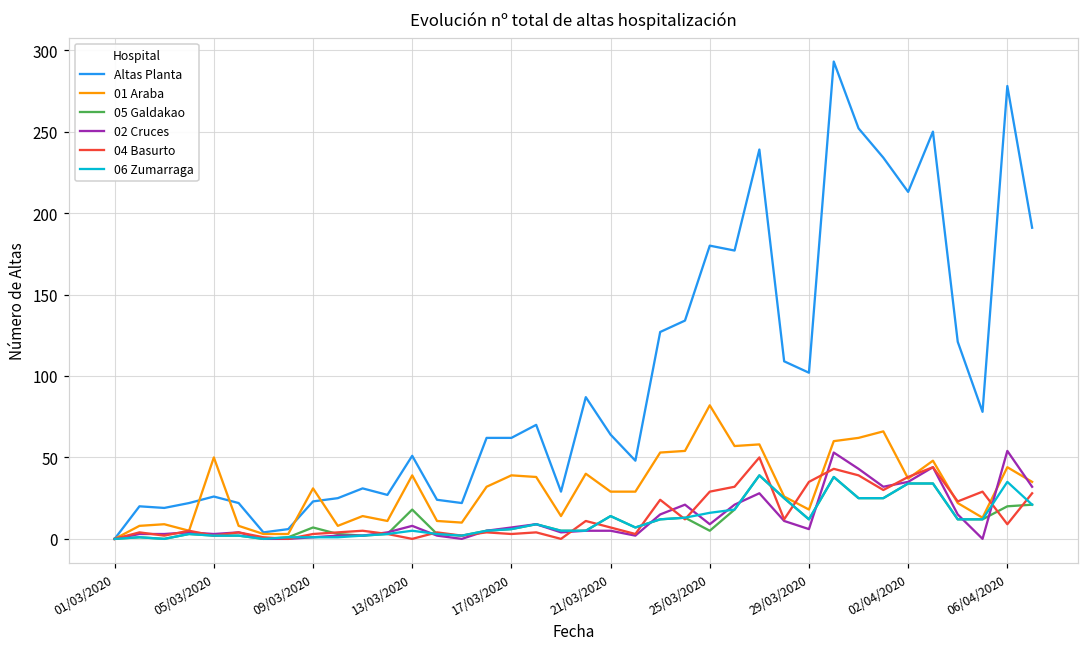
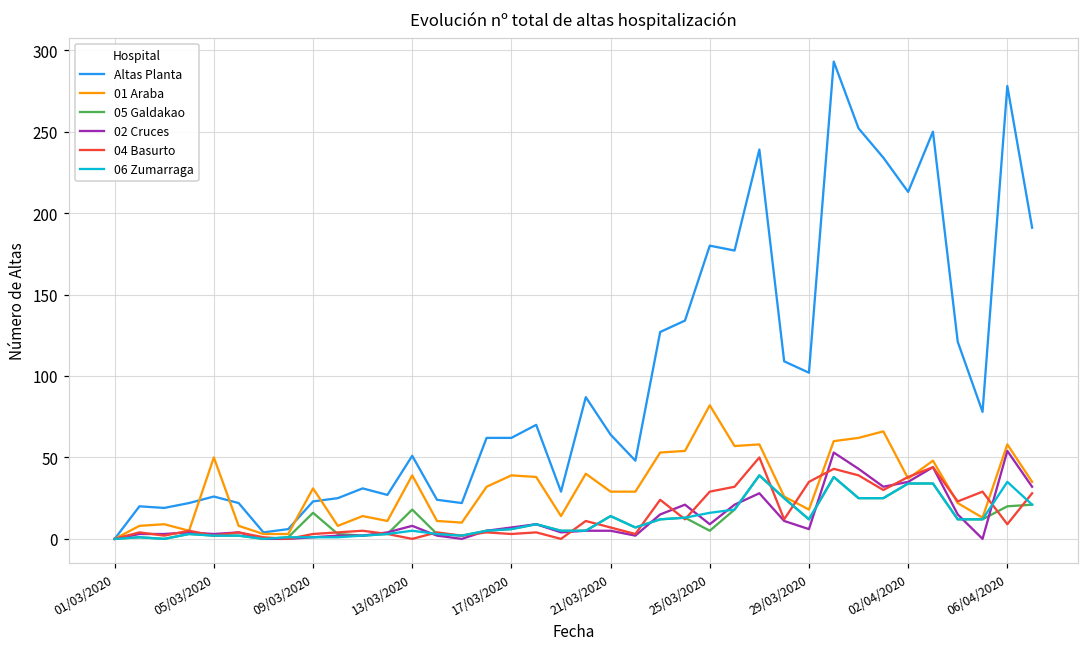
  {
    "01 Araba": {
      "05/03/2020": 50,
      "09/03/2020": 31,
      "13/03/2020": 39,
      "17/03/2020": 39,
      "21/03/2020": 29,
      "25/03/2020": 82,
      "29/03/2020": 18,
-     "06/04/2020": 44
+     "06/04/2020": 58
    },
    "05 Galdakao": {
-     "09/03/2020": 7,
+     "09/03/2020": 16,
      "13/03/2020": 18,
      "25/03/2020": 5,
      "06/04/2020": 20
    },
    "02 Cruces": {
      "13/03/2020": 8,
      "21/03/2020": 5,
      "25/03/2020": 9,
      "29/03/2020": 6,
      "06/04/2020": 54
    },
    "04 Basurto": {
      "09/03/2020": 3,
      "13/03/2020": 0,
      "17/03/2020": 3,
      "21/03/2020": 7,
      "25/03/2020": 29,
      "29/03/2020": 35,
      "06/04/2020": 9
    }
  }
